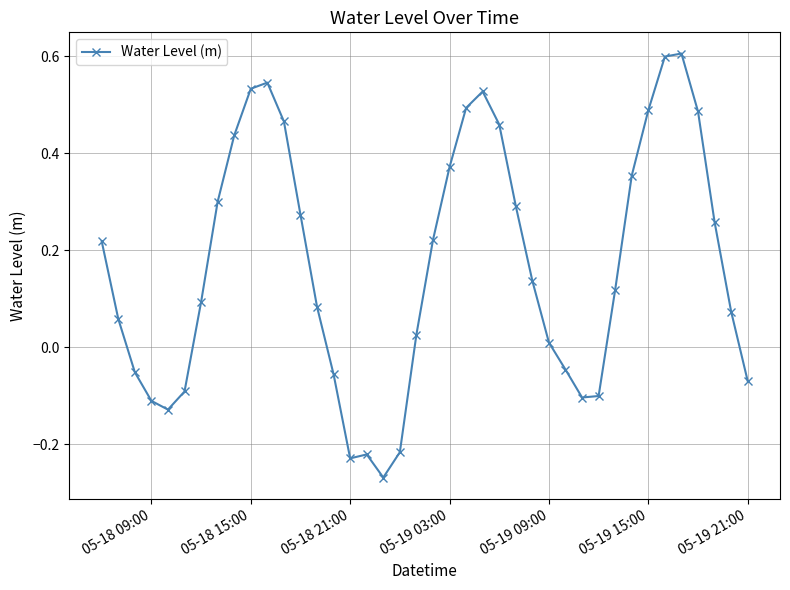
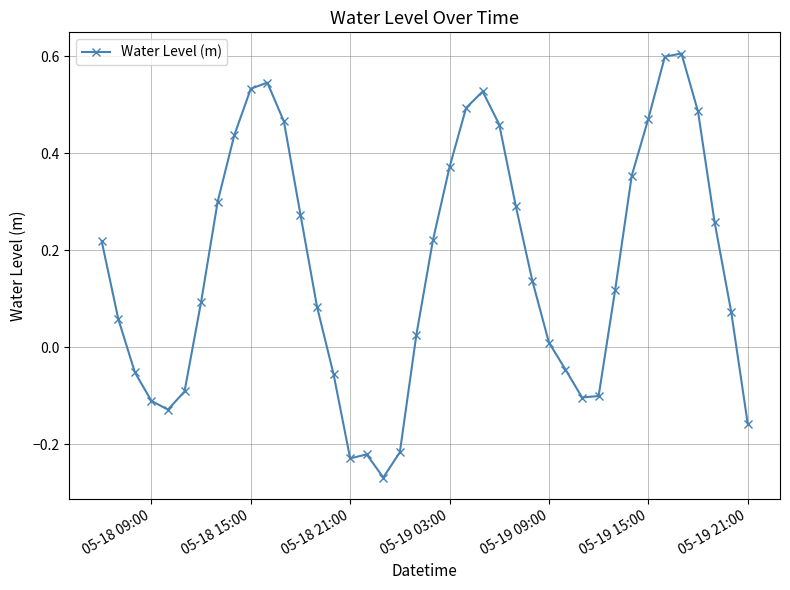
  {
    "05-18 09:00": -0.11,
    "05-18 15:00": 0.53,
    "05-18 21:00": -0.23,
    "05-19 03:00": 0.37,
    "05-19 09:00": 0.01,
-   "05-19 15:00": 0.49,
-   "05-19 21:00": -0.07
+   "05-19 15:00": 0.47,
+   "05-19 21:00": -0.16
  }
